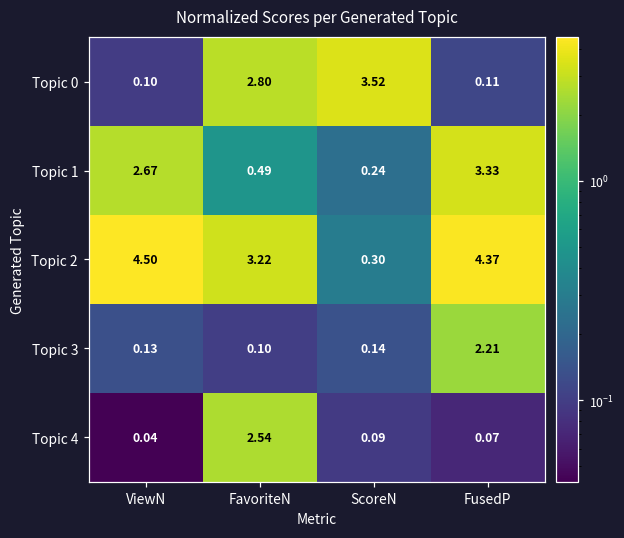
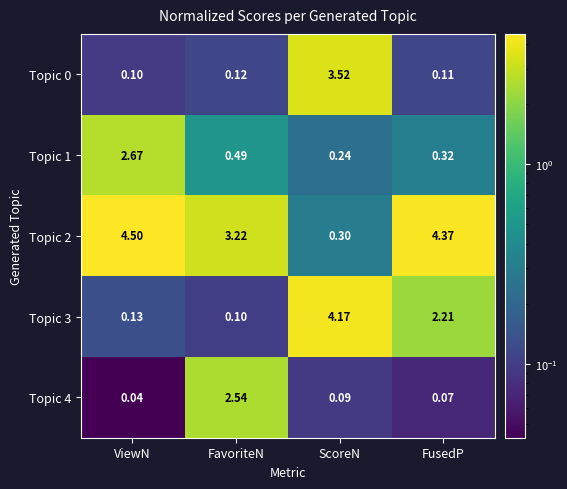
  {
    "Topic 0": {
      "ViewN": 0.10,
-     "FavoriteN": 2.80,
+     "FavoriteN": 0.12,
      "ScoreN": 3.52,
      "FusedP": 0.11
    },
    "Topic 1": {
      "ViewN": 2.67,
      "FavoriteN": 0.49,
      "ScoreN": 0.24,
-     "FusedP": 3.33
+     "FusedP": 0.32
    },
    "Topic 2": {
      "ViewN": 4.50,
      "FavoriteN": 3.22,
      "ScoreN": 0.30,
      "FusedP": 4.37
    },
    "Topic 3": {
      "ViewN": 0.13,
      "FavoriteN": 0.10,
-     "ScoreN": 0.14,
+     "ScoreN": 4.17,
      "FusedP": 2.21
    },
    "Topic 4": {
      "ViewN": 0.04,
      "FavoriteN": 2.54,
      "ScoreN": 0.09,
      "FusedP": 0.07
    }
  }
